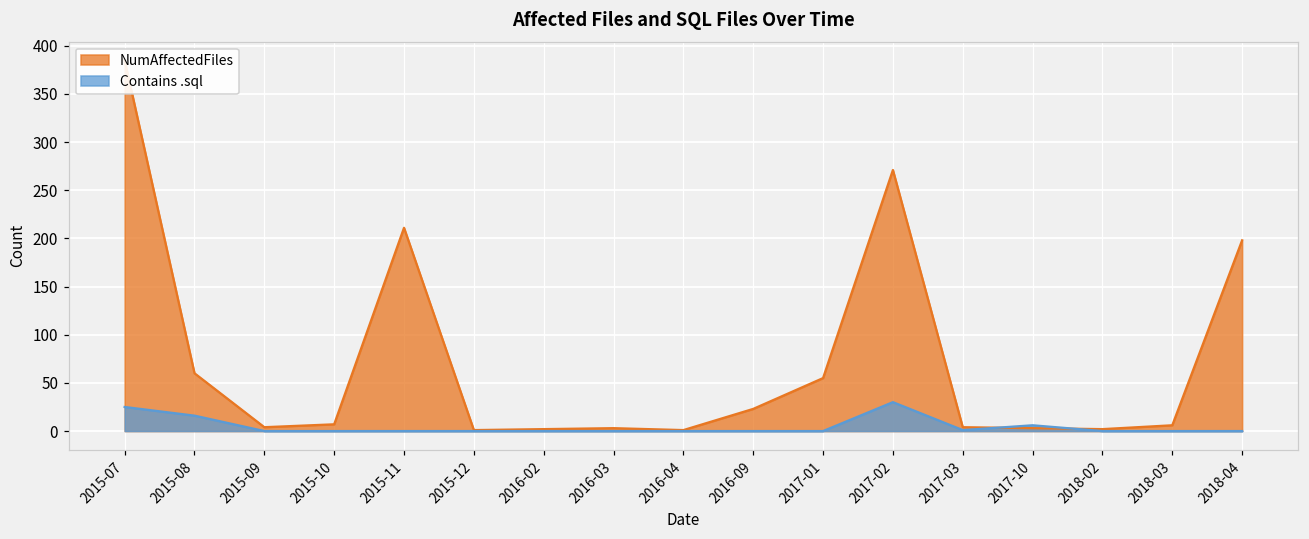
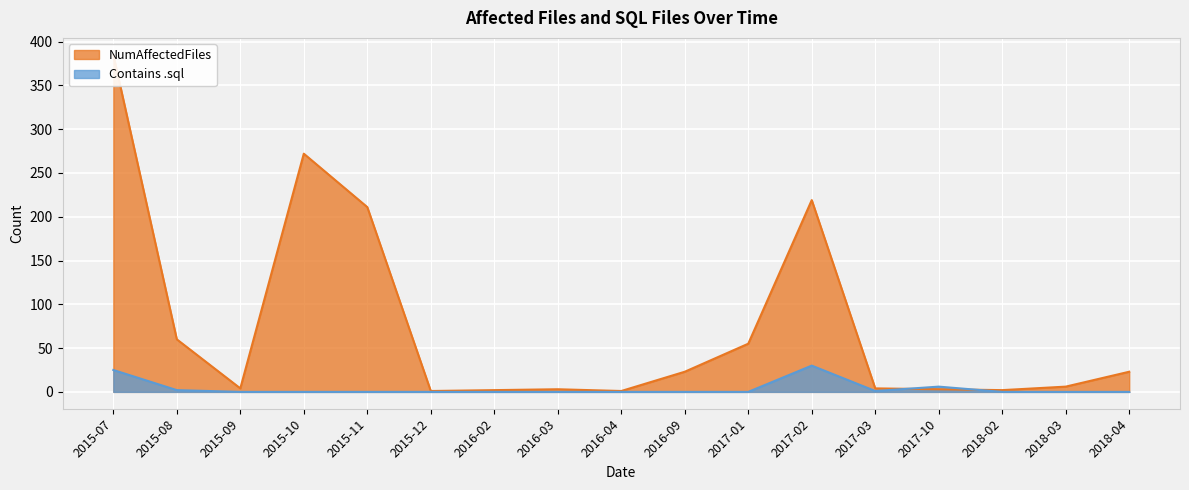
  {
    "NumAffectedFiles": {
      "2015-08": 60,
      "2015-09": 0,
-     "2015-10": 10,
+     "2015-10": 270,
      "2015-11": 210,
      "2016-03": 0,
      "2016-09": 20,
      "2017-01": 60,
-     "2017-02": 270,
+     "2017-02": 220,
      "2017-03": 0,
      "2017-10": 0,
      "2018-03": 10,
-     "2018-04": 200
+     "2018-04": 20
    },
    "Contains .sql": {
      "2015-07": 30,
-     "2015-08": 20,
+     "2015-08": 0,
      "2015-09": 0,
      "2015-10": 0,
      "2015-11": 0,
      "2016-03": 0,
      "2016-09": 0,
      "2017-01": 0,
      "2017-02": 30,
      "2017-03": 0,
      "2017-10": 10,
      "2018-03": 0,
      "2018-04": 0
    }
  }
